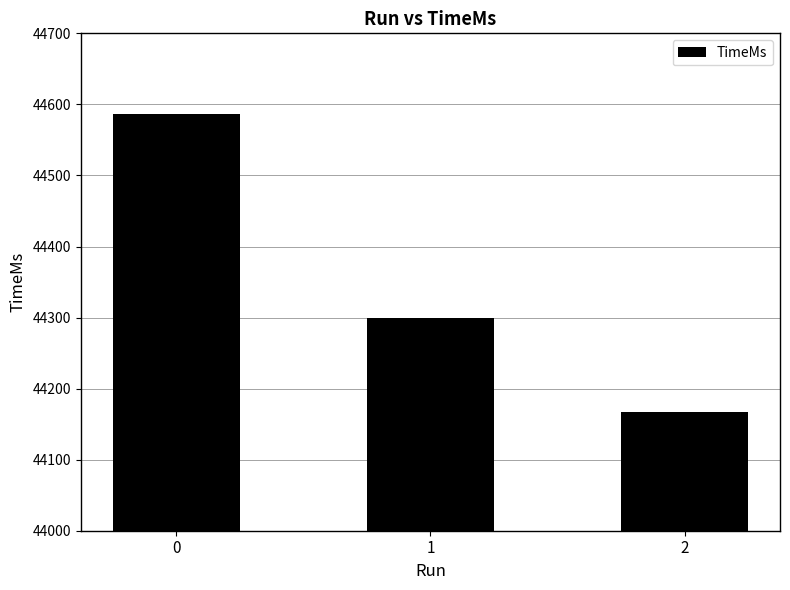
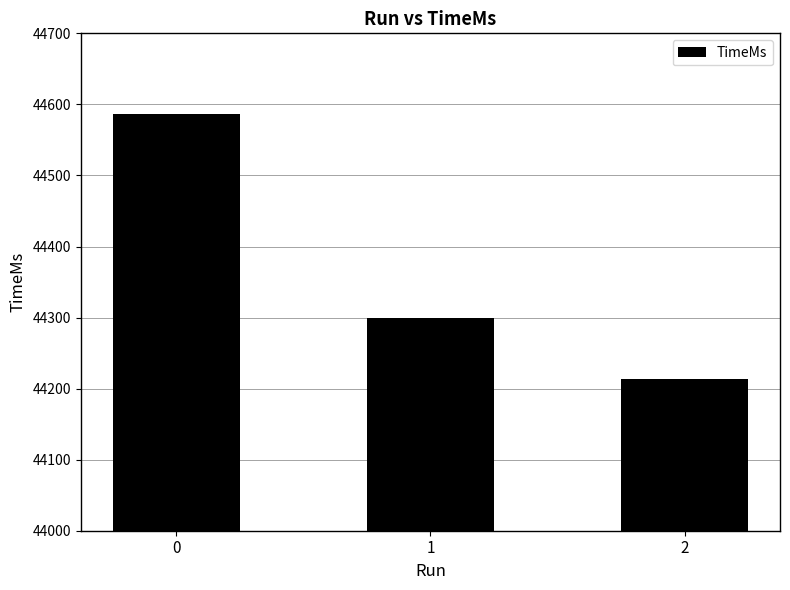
  {
    "0": 44590,
    "1": 44300,
-   "2": 44170
+   "2": 44210
  }
